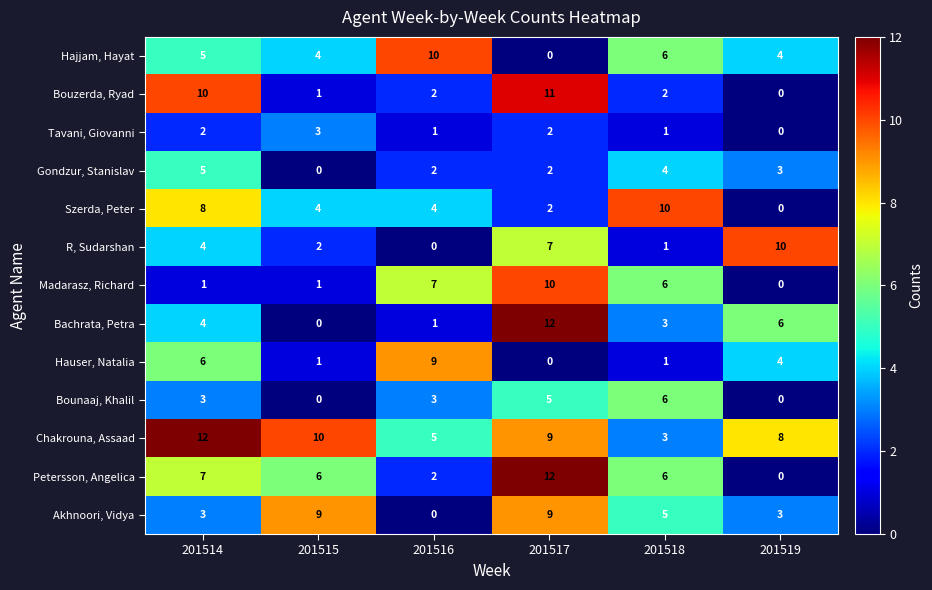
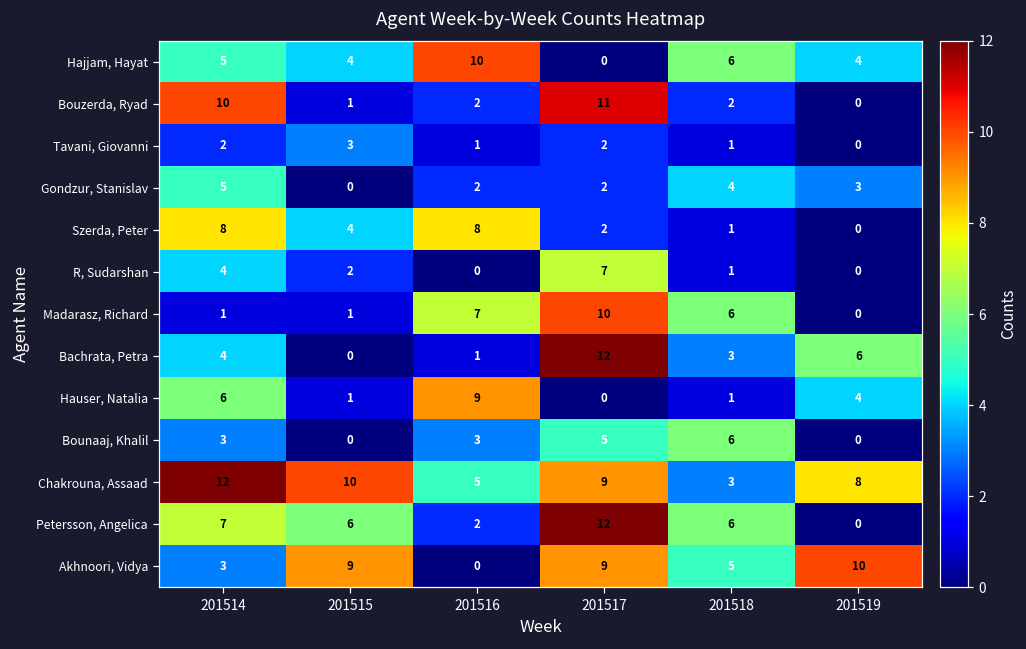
  {
    "Hajjam, Hayat": {
      "201514": 5,
      "201515": 4,
      "201516": 10,
      "201517": 0,
      "201518": 6,
      "201519": 4
    },
    "Bouzerda, Ryad": {
      "201514": 10,
      "201515": 1,
      "201516": 2,
      "201517": 11,
      "201518": 2,
      "201519": 0
    },
    "Tavani, Giovanni": {
      "201514": 2,
      "201515": 3,
      "201516": 1,
      "201517": 2,
      "201518": 1,
      "201519": 0
    },
    "Gondzur, Stanislav": {
      "201514": 5,
      "201515": 0,
      "201516": 2,
      "201517": 2,
      "201518": 4,
      "201519": 3
    },
    "Szerda, Peter": {
      "201514": 8,
      "201515": 4,
-     "201516": 4,
+     "201516": 8,
      "201517": 2,
-     "201518": 10,
+     "201518": 1,
      "201519": 0
    },
    "R, Sudarshan": {
      "201514": 4,
      "201515": 2,
      "201516": 0,
      "201517": 7,
      "201518": 1,
-     "201519": 10
+     "201519": 0
    },
    "Madarasz, Richard": {
      "201514": 1,
      "201515": 1,
      "201516": 7,
      "201517": 10,
      "201518": 6,
      "201519": 0
    },
    "Bachrata, Petra": {
      "201514": 4,
      "201515": 0,
      "201516": 1,
      "201517": 12,
      "201518": 3,
      "201519": 6
    },
    "Hauser, Natalia": {
      "201514": 6,
      "201515": 1,
      "201516": 9,
      "201517": 0,
      "201518": 1,
      "201519": 4
    },
    "Bounaaj, Khalil": {
      "201514": 3,
      "201515": 0,
      "201516": 3,
      "201517": 5,
      "201518": 6,
      "201519": 0
    },
    "Chakrouna, Assaad": {
      "201514": 12,
      "201515": 10,
      "201516": 5,
      "201517": 9,
      "201518": 3,
      "201519": 8
    },
    "Petersson, Angelica": {
      "201514": 7,
      "201515": 6,
      "201516": 2,
      "201517": 12,
      "201518": 6,
      "201519": 0
    },
    "Akhnoori, Vidya": {
      "201514": 3,
      "201515": 9,
      "201516": 0,
      "201517": 9,
      "201518": 5,
-     "201519": 3
+     "201519": 10
    }
  }
